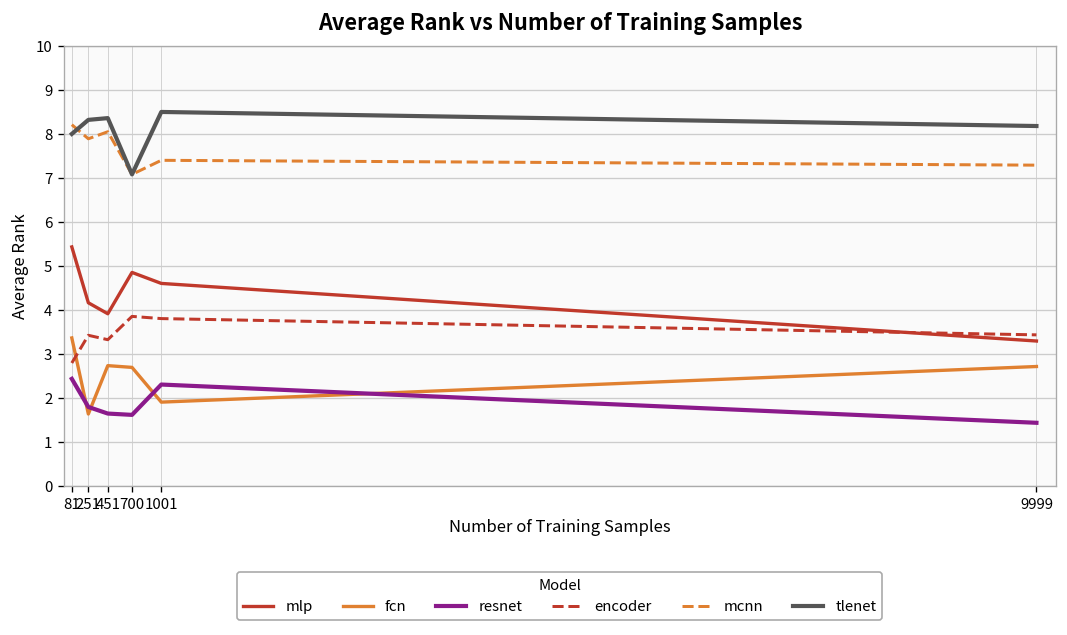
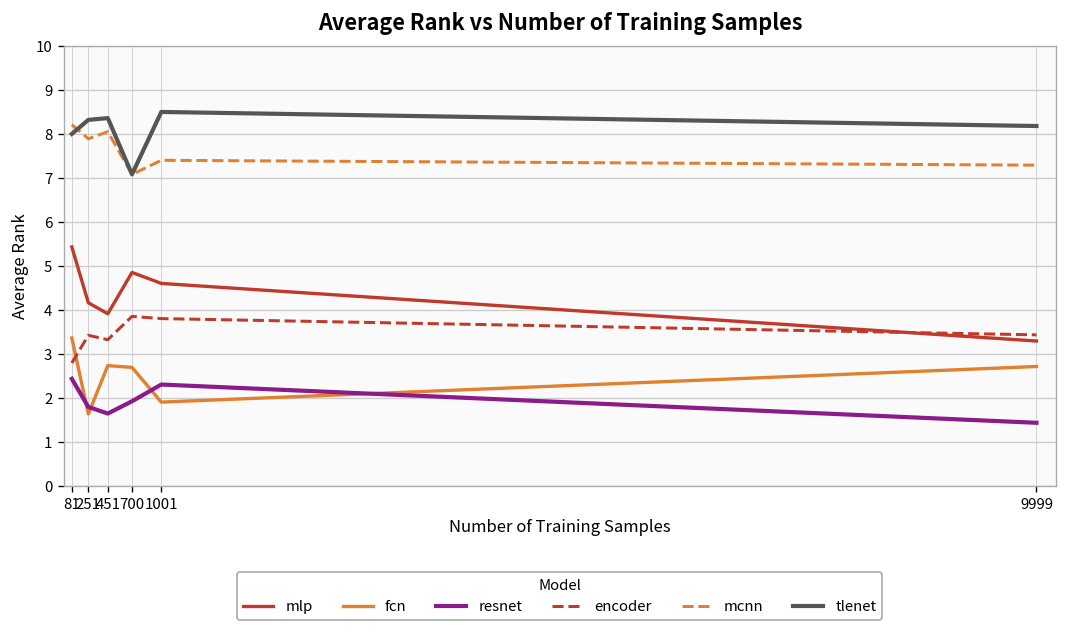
  {
    "resnet": {
-     "700": 1.6,
+     "700": 1.9,
      "1001": 2.3,
      "9999": 1.4
    },
    "tlenet": {
      "1001": 8.5,
      "9999": 8.2
    }
  }
